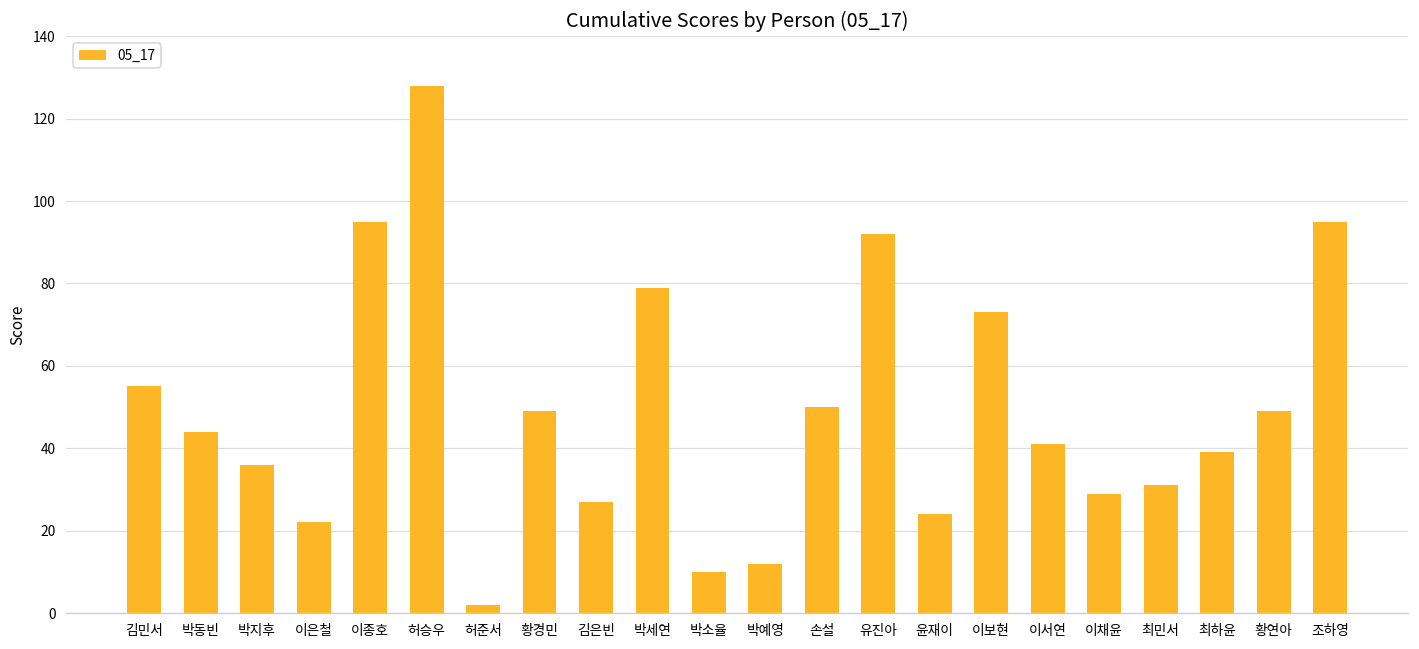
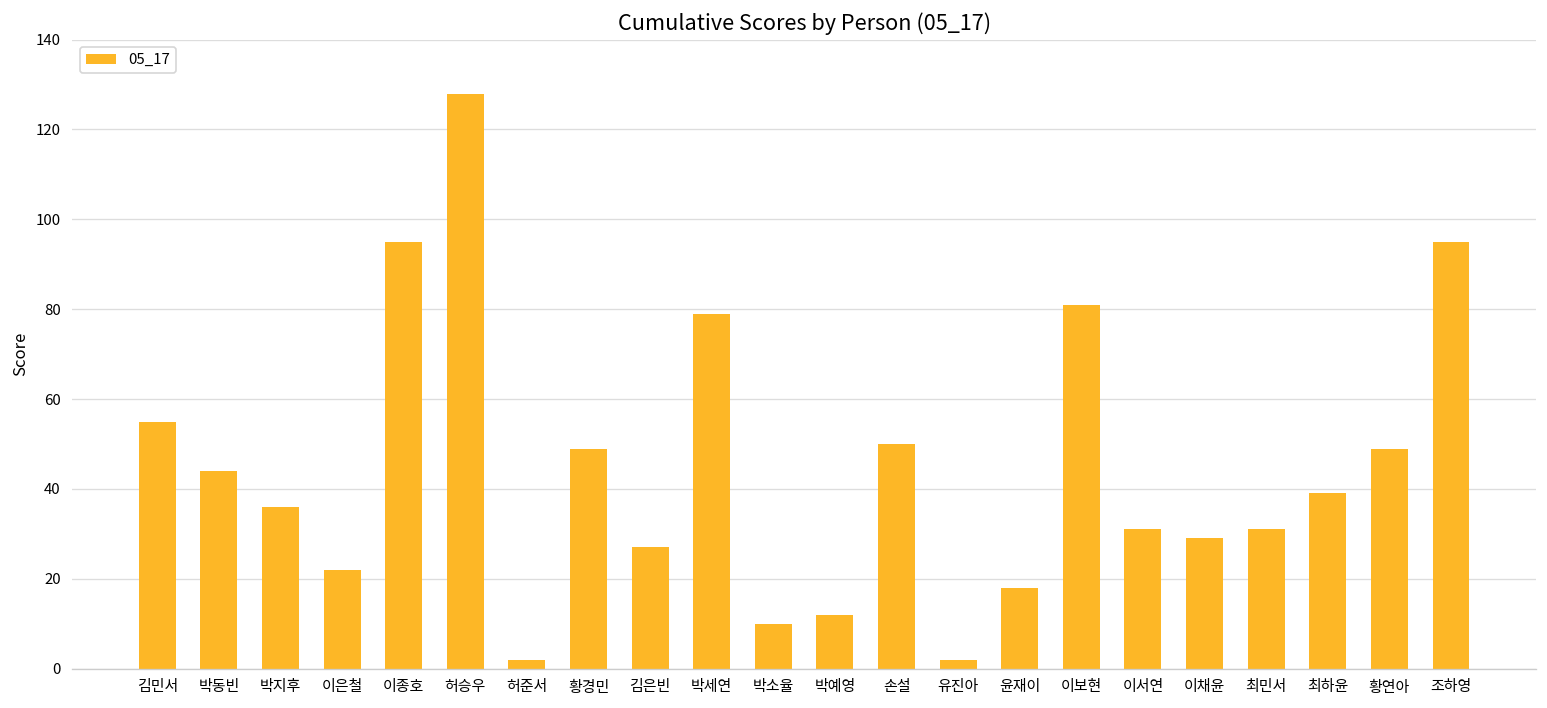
  {
    "김민서": 55,
    "박동빈": 44,
    "박지후": 36,
    "이은철": 22,
    "이종호": 95,
    "허승우": 128,
    "허준서": 2,
    "황경민": 49,
    "김은빈": 27,
    "박세연": 79,
    "박소율": 10,
    "박예영": 12,
    "손설": 50,
-   "유진아": 92,
-   "윤재이": 24,
-   "이보현": 73,
-   "이서연": 41,
+   "유진아": 2,
+   "윤재이": 18,
+   "이보현": 81,
+   "이서연": 31,
    "이채윤": 29,
    "최민서": 31,
    "최하윤": 39,
    "황연아": 49,
    "조하영": 95
  }
